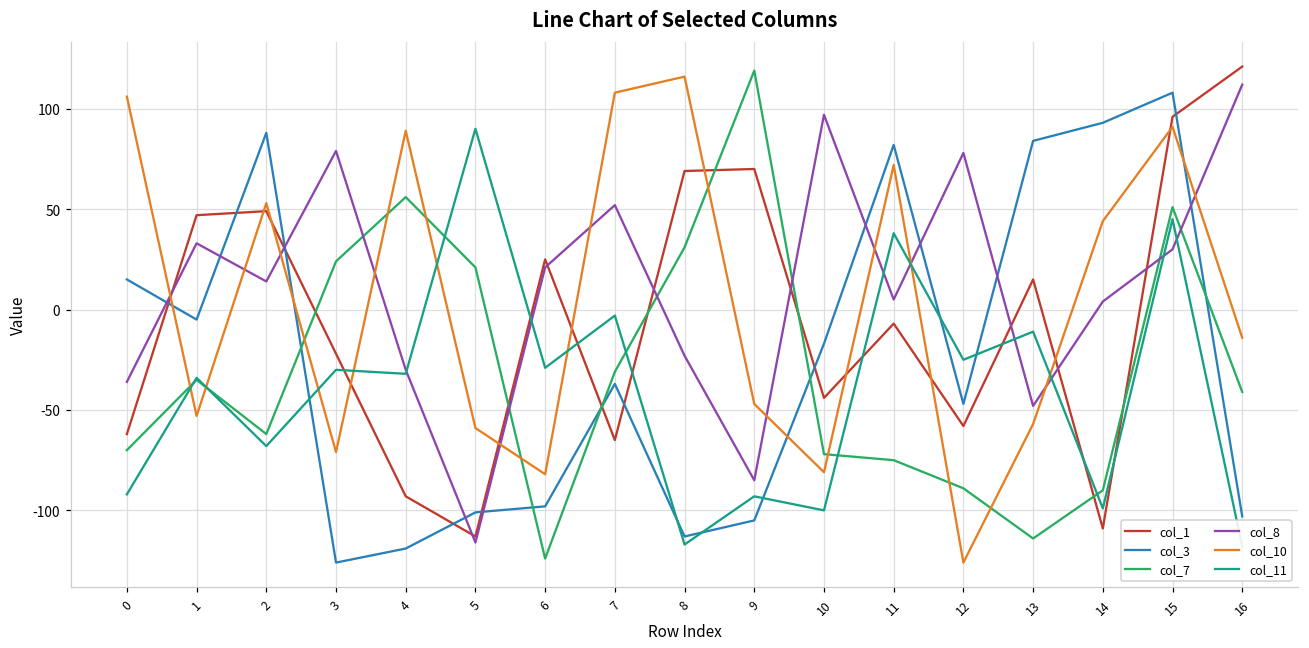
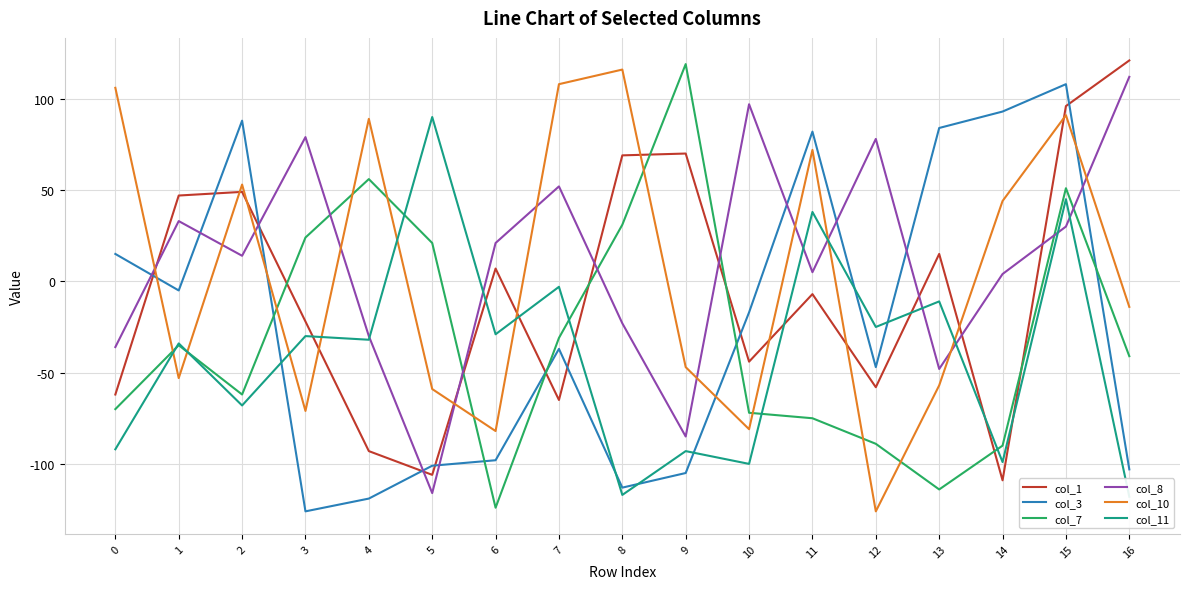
  {
    "col_1": {
      "0": -62,
      "1": 47,
      "2": 49,
      "3": -22,
      "4": -93,
-     "5": -113,
-     "6": 25,
+     "5": -106,
+     "6": 7,
      "7": -65,
      "8": 69,
      "9": 70,
      "10": -44,
      "11": -7,
      "12": -58,
      "13": 15,
      "14": -109,
      "15": 96,
      "16": 121
    },
    "col_3": {
      "0": 15,
      "1": -5,
      "2": 88,
      "3": -126,
      "4": -119,
      "5": -101,
      "6": -98,
      "7": -37,
      "8": -113,
      "9": -105,
      "10": -17,
      "11": 82,
      "12": -47,
      "13": 84,
      "14": 93,
      "15": 108,
      "16": -103
    },
    "col_8": {
      "0": -36,
      "1": 33,
      "2": 14,
      "3": 79,
      "4": -30,
      "5": -116,
      "6": 21,
      "7": 52,
      "8": -23,
      "9": -85,
      "10": 97,
      "11": 5,
      "12": 78,
      "13": -48,
      "14": 4,
      "15": 30,
      "16": 112
    },
    "col_10": {
      "0": 106,
      "1": -53,
      "2": 53,
      "3": -71,
      "4": 89,
      "5": -59,
      "6": -82,
      "7": 108,
      "8": 116,
      "9": -47,
      "10": -81,
      "11": 72,
      "12": -126,
      "13": -57,
      "14": 44,
      "15": 91,
      "16": -14
    }
  }
